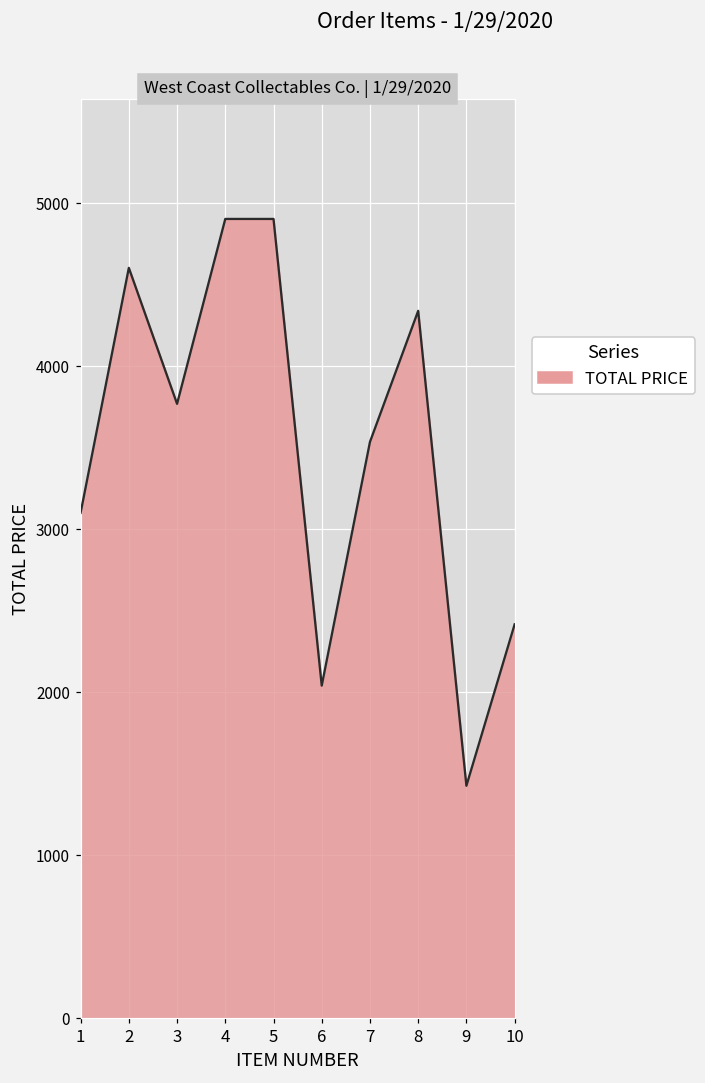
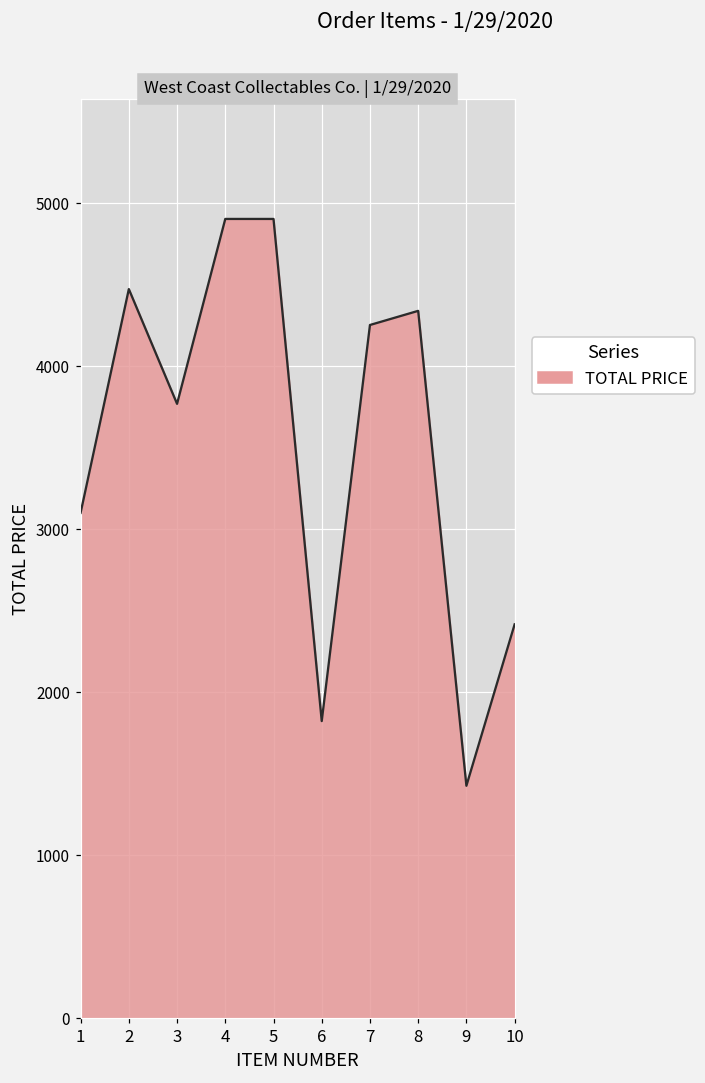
  {
    "1": 3100,
-   "2": 4600,
+   "2": 4470,
    "3": 3770,
    "4": 4900,
    "5": 4900,
-   "6": 2040,
-   "7": 3530,
+   "6": 1820,
+   "7": 4250,
    "8": 4340,
    "9": 1420,
    "10": 2410
  }
